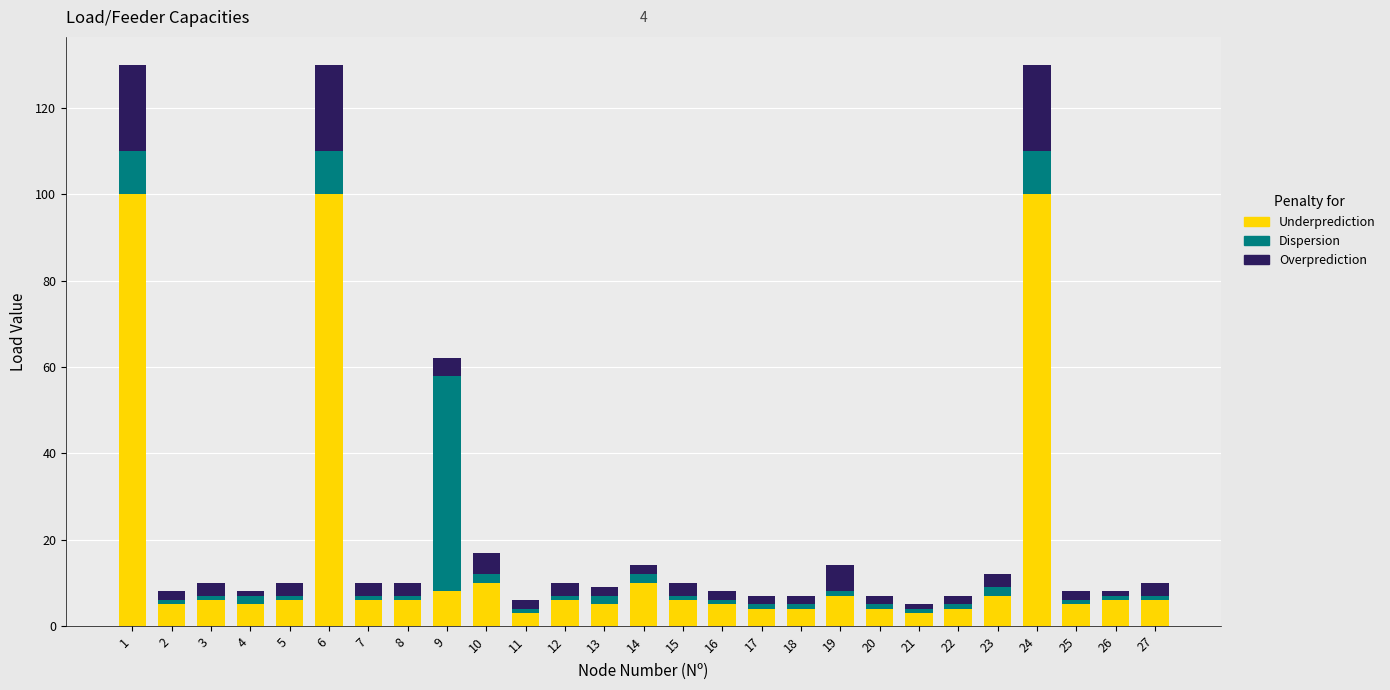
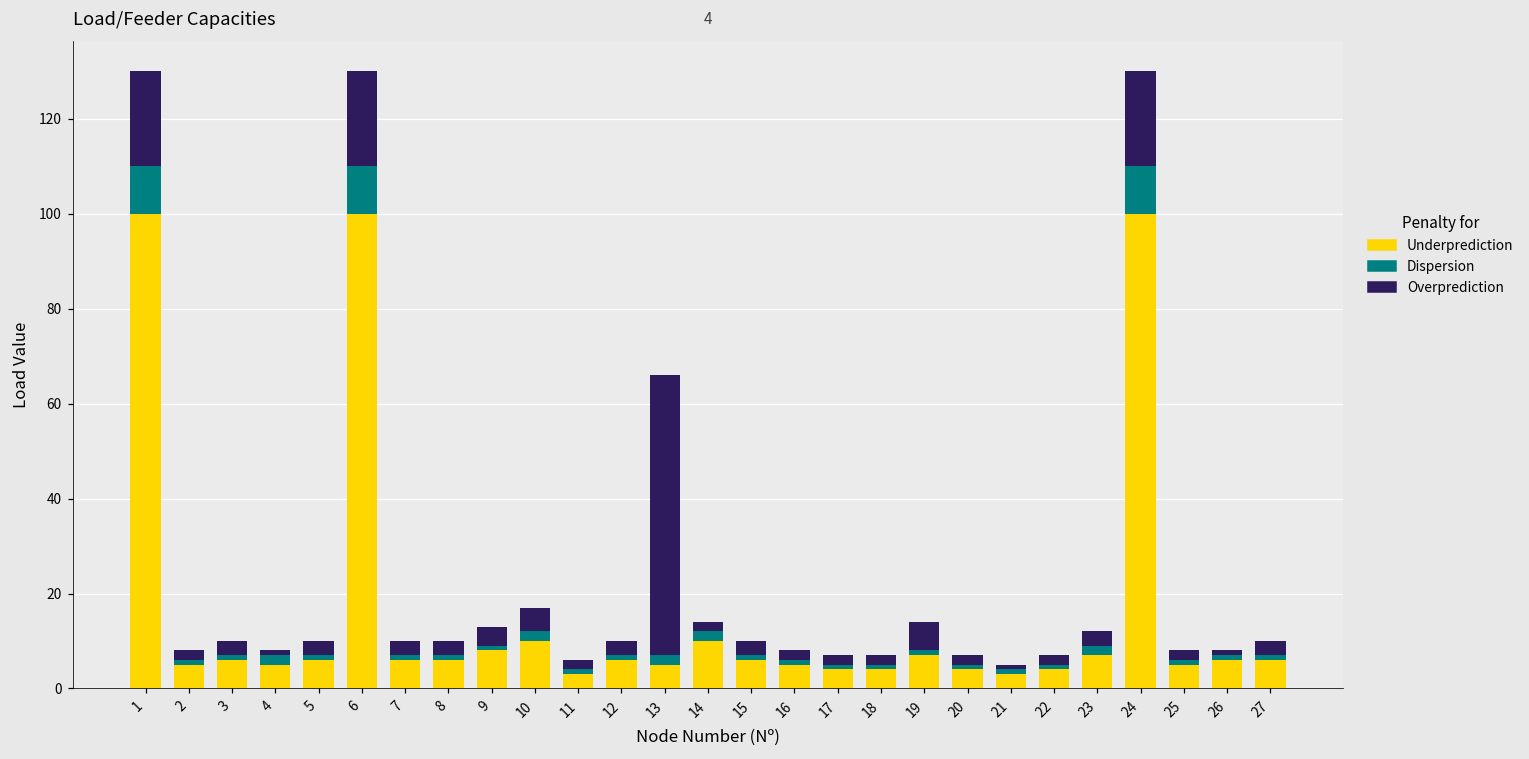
  {
    "Underprediction": {
      "1": 100,
      "2": 5,
      "3": 6,
      "4": 5,
      "5": 6,
      "6": 100,
      "7": 6,
      "8": 6,
      "9": 8,
      "10": 10,
      "11": 3,
      "12": 6,
      "13": 5,
      "14": 10,
      "15": 6,
      "16": 5,
      "17": 4,
      "18": 4,
      "19": 7,
      "20": 4,
      "21": 3,
      "22": 4,
      "23": 7,
      "24": 100,
      "25": 5,
      "26": 6,
      "27": 6
    },
    "Dispersion": {
      "1": 10,
      "2": 1,
      "3": 1,
      "4": 2,
      "5": 1,
      "6": 10,
      "7": 1,
      "8": 1,
-     "9": 50,
+     "9": 1,
      "10": 2,
      "11": 1,
      "12": 1,
      "13": 2,
      "14": 2,
      "15": 1,
      "16": 1,
      "17": 1,
      "18": 1,
      "19": 1,
      "20": 1,
      "21": 1,
      "22": 1,
      "23": 2,
      "24": 10,
      "25": 1,
      "26": 1,
      "27": 1
    },
    "Overprediction": {
      "1": 20,
      "2": 2,
      "3": 3,
      "4": 1,
      "5": 3,
      "6": 20,
      "7": 3,
      "8": 3,
      "9": 4,
      "10": 5,
      "11": 2,
      "12": 3,
-     "13": 2,
+     "13": 59,
      "14": 2,
      "15": 3,
      "16": 2,
      "17": 2,
      "18": 2,
      "19": 6,
      "20": 2,
      "21": 1,
      "22": 2,
      "23": 3,
      "24": 20,
      "25": 2,
      "26": 1,
      "27": 3
    }
  }
